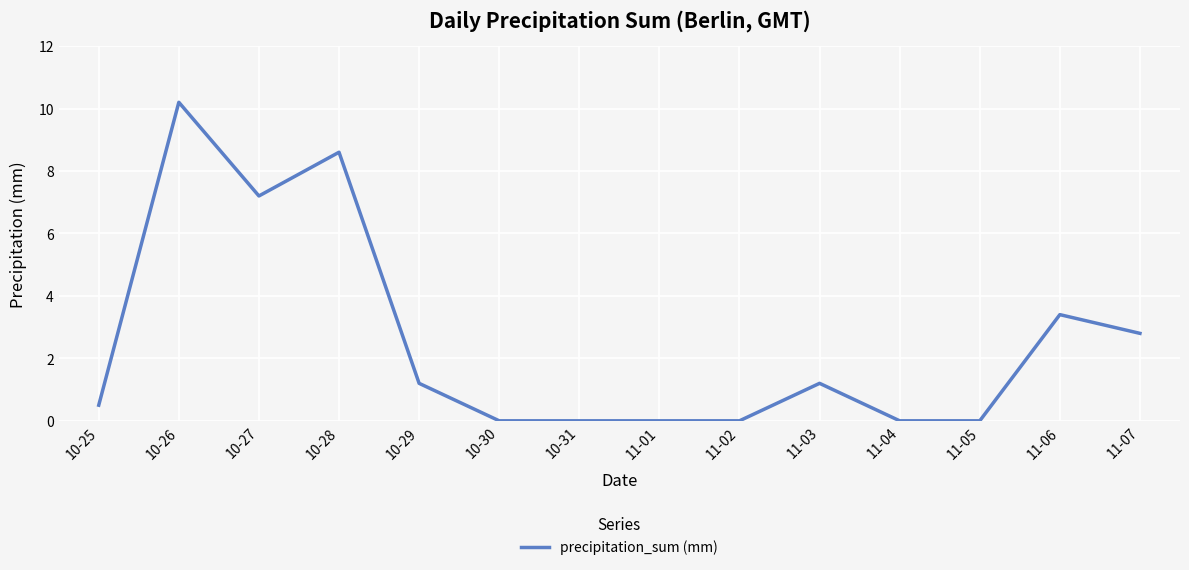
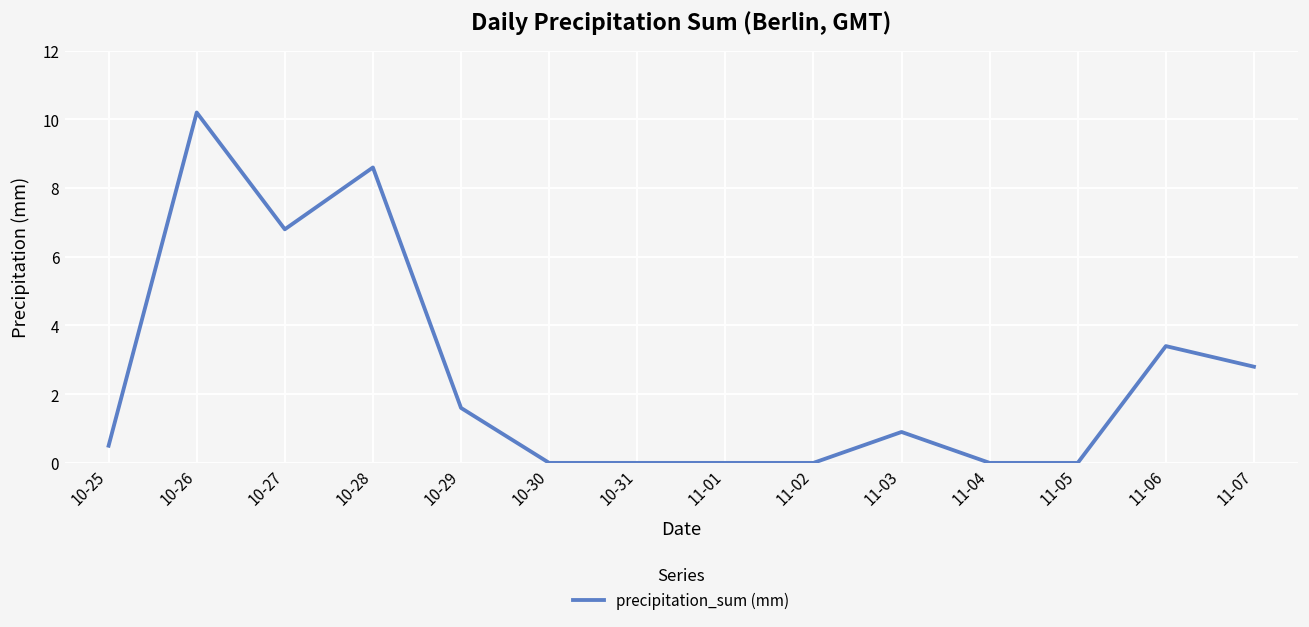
  {
    "10-25": 0.5,
    "10-26": 10.2,
-   "10-27": 7.2,
+   "10-27": 6.8,
    "10-28": 8.6,
-   "10-29": 1.2,
+   "10-29": 1.6,
    "10-30": 0.0,
    "10-31": 0.0,
    "11-01": 0.0,
    "11-02": 0.0,
-   "11-03": 1.2,
+   "11-03": 0.9,
    "11-04": 0.0,
    "11-05": 0.0,
    "11-06": 3.4,
    "11-07": 2.8
  }
